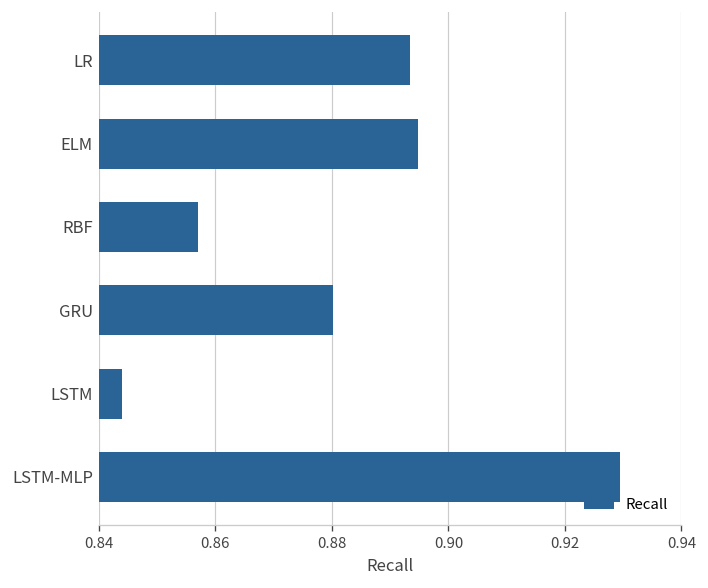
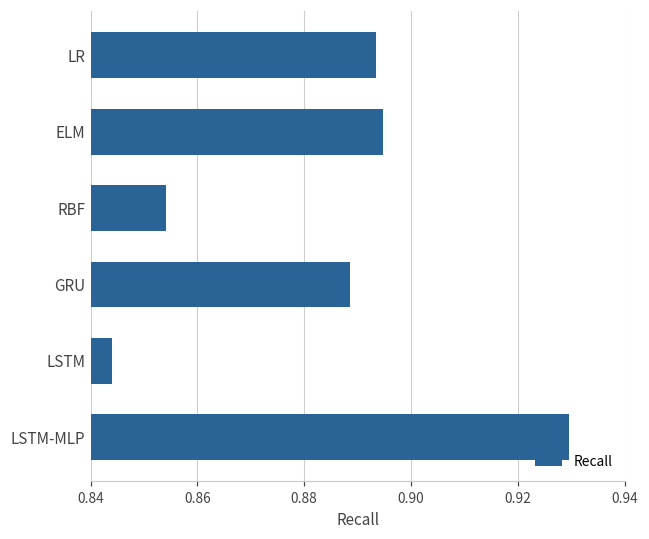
  {
    "LR": 0.893,
    "ELM": 0.895,
-   "RBF": 0.857,
-   "GRU": 0.880,
+   "RBF": 0.854,
+   "GRU": 0.889,
    "LSTM": 0.844,
    "LSTM-MLP": 0.930
  }
